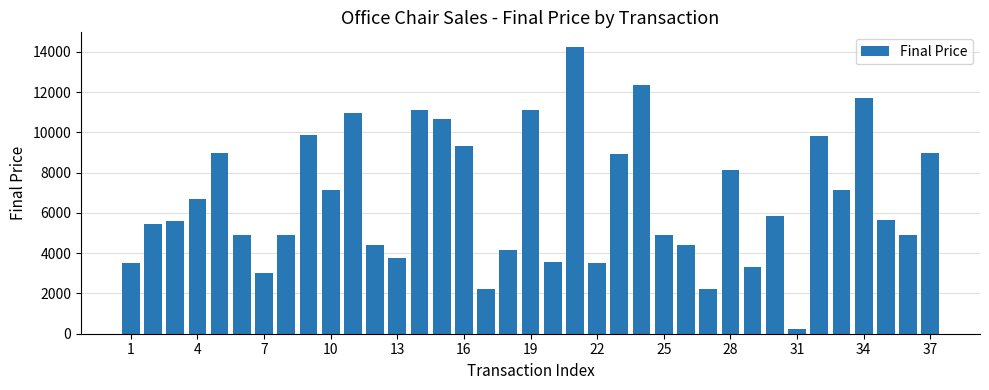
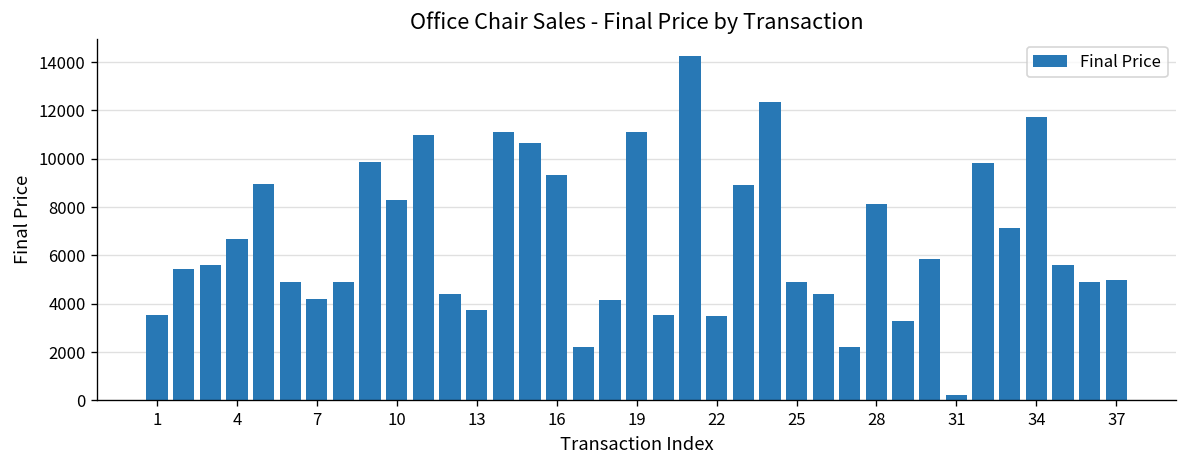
  {
    "1": 3500,
    "4": 6700,
-   "7": 3000,
-   "10": 7100,
+   "7": 4200,
+   "10": 8300,
    "13": 3800,
    "16": 9300,
    "19": 11100,
    "22": 3500,
    "25": 4900,
    "28": 8100,
    "31": 200,
    "34": 11700,
-   "37": 9000
+   "37": 5000
  }
